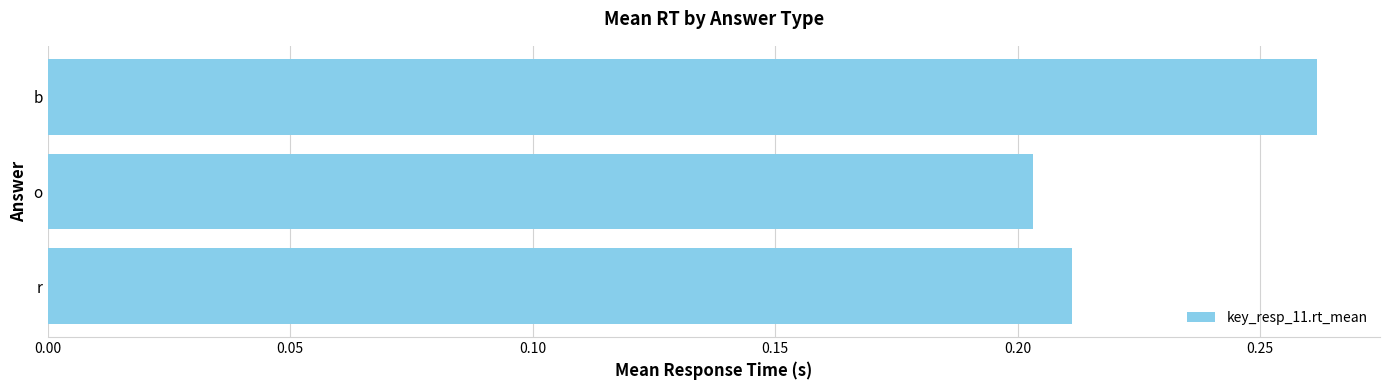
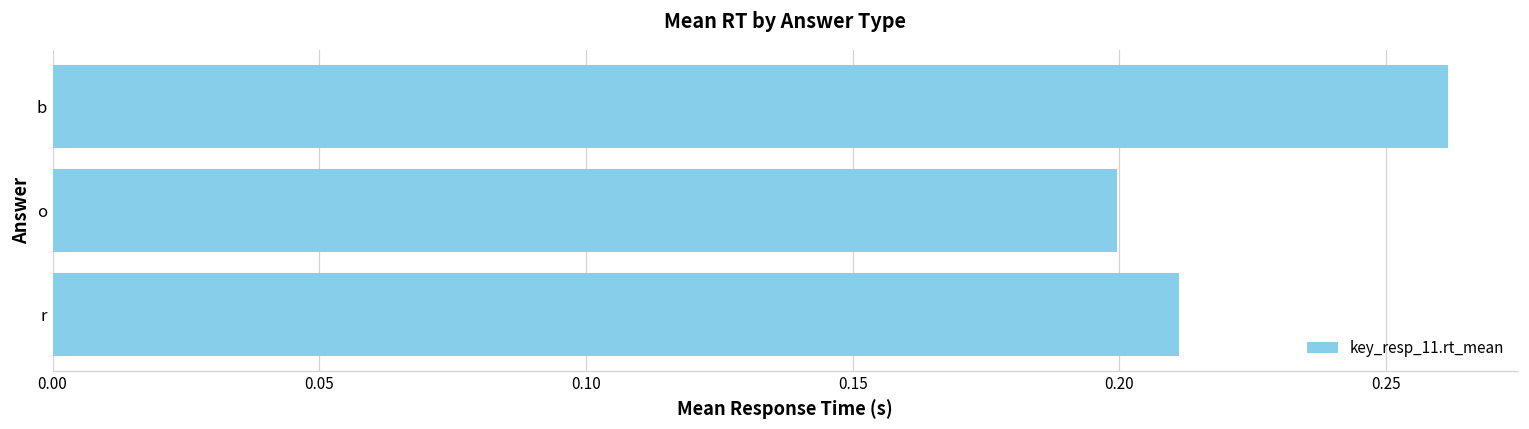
  {
    "b": 0.262,
-   "o": 0.203,
+   "o": 0.200,
    "r": 0.211
  }
